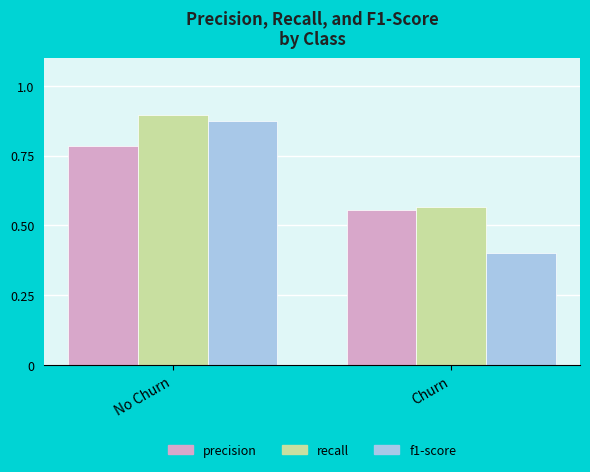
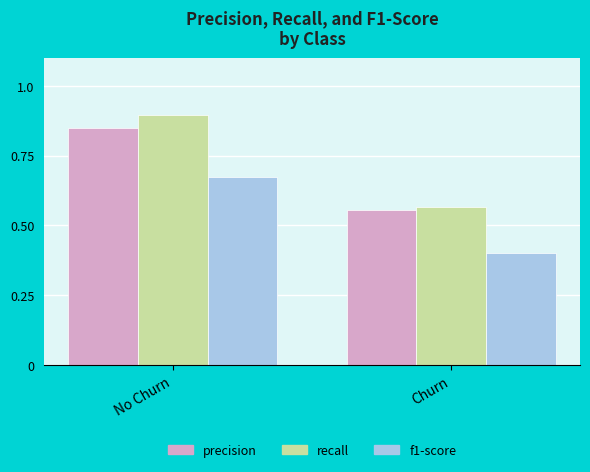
  {
    "precision": {
-     "No Churn": 0.79,
+     "No Churn": 0.85,
      "Churn": 0.55
    },
    "recall": {
      "No Churn": 0.89,
      "Churn": 0.56
    },
    "f1-score": {
-     "No Churn": 0.87,
+     "No Churn": 0.67,
      "Churn": 0.40
    }
  }
